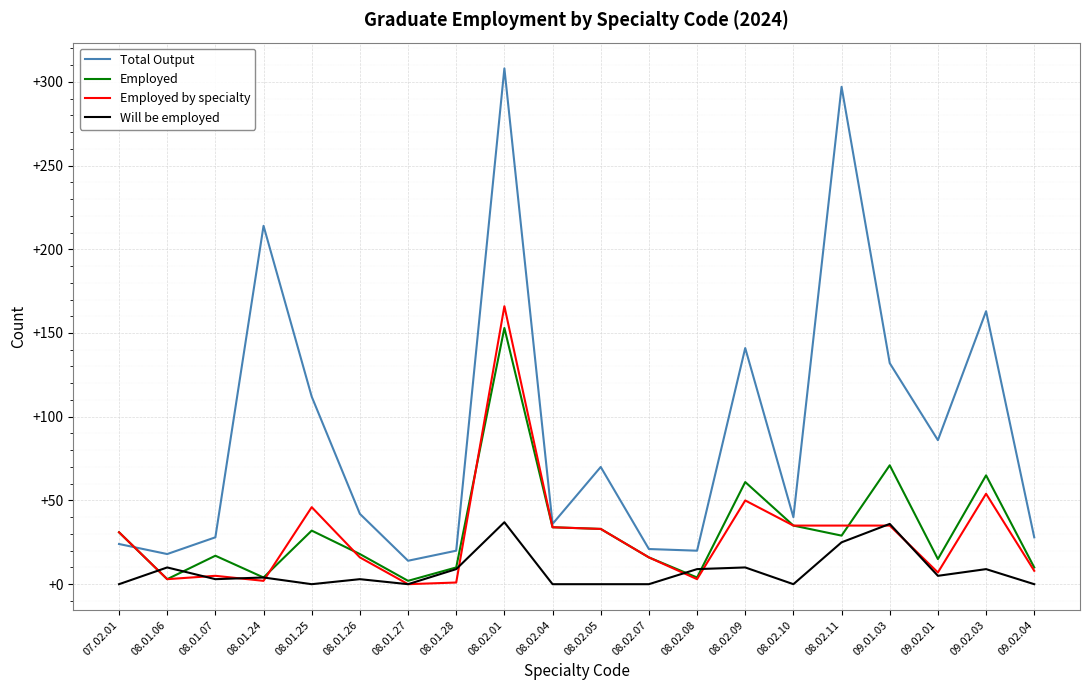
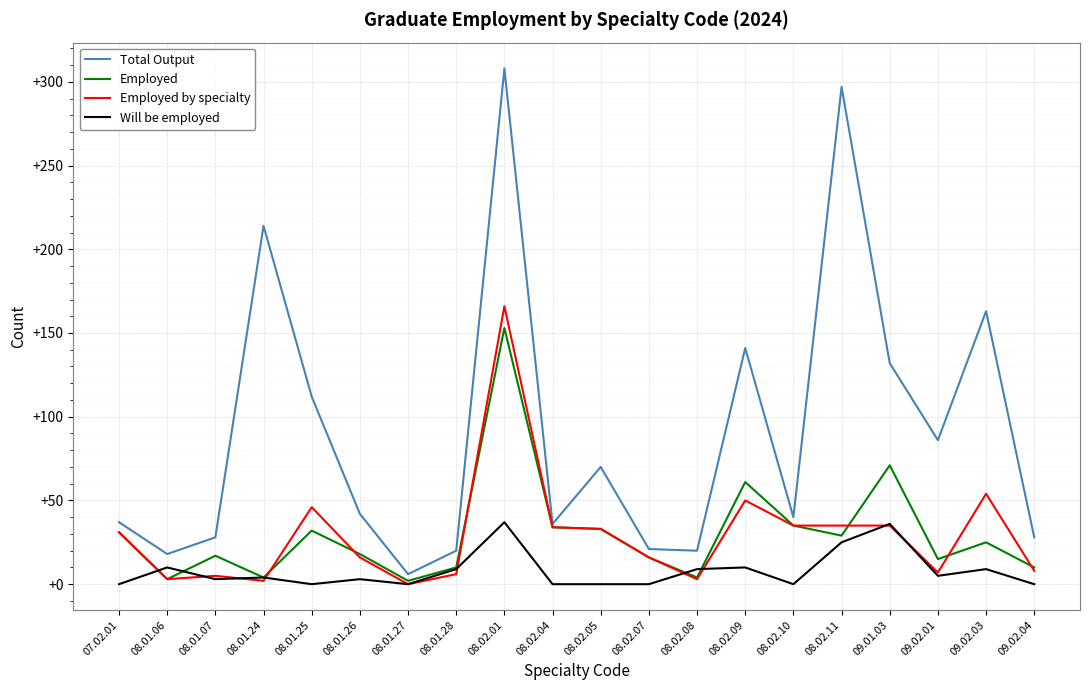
  {
    "Total Output": {
-     "07.02.01": "+24",
+     "07.02.01": "+37",
      "08.01.06": "+18",
      "08.01.07": "+28",
      "08.01.24": "+214",
      "08.01.25": "+112",
      "08.01.26": "+42",
-     "08.01.27": "+14",
+     "08.01.27": "+6",
      "08.01.28": "+20",
      "08.02.01": "+308",
      "08.02.04": "+36",
      "08.02.05": "+70",
      "08.02.07": "+21",
      "08.02.08": "+20",
      "08.02.09": "+141",
      "08.02.10": "+40",
      "08.02.11": "+297",
      "09.01.03": "+132",
      "09.02.01": "+86",
      "09.02.03": "+163",
      "09.02.04": "+28"
    },
    "Employed": {
      "08.01.07": "+17",
      "08.01.25": "+32",
      "08.01.26": "+18",
      "08.01.27": "+2",
      "08.02.01": "+153",
      "08.02.09": "+61",
      "08.02.11": "+29",
      "09.01.03": "+71",
      "09.02.01": "+15",
-     "09.02.03": "+65",
+     "09.02.03": "+25",
      "09.02.04": "+10"
    },
    "Employed by specialty": {
      "08.01.07": "+5",
      "08.01.24": "+2",
      "08.01.25": "+46",
      "08.01.26": "+16",
-     "08.01.28": "+1",
+     "08.01.28": "+6",
      "08.02.01": "+166",
      "08.02.09": "+50",
      "08.02.11": "+35",
      "09.02.01": "+7",
      "09.02.03": "+54",
      "09.02.04": "+8"
    },
    "Will be employed": {
      "07.02.01": "+0",
      "08.01.06": "+10",
      "08.01.07": "+3",
      "08.01.25": "+0",
      "08.01.26": "+3",
      "08.02.01": "+37",
      "08.02.04": "+0",
      "08.02.05": "+0",
      "08.02.07": "+0",
      "08.02.08": "+9",
      "08.02.09": "+10",
      "08.02.10": "+0",
      "08.02.11": "+25",
      "09.02.01": "+5",
      "09.02.03": "+9",
      "09.02.04": "+0"
    }
  }
